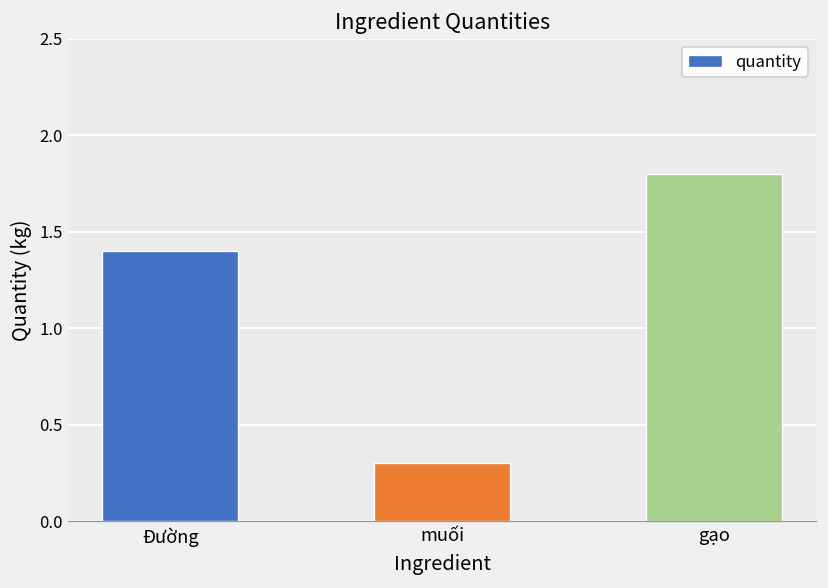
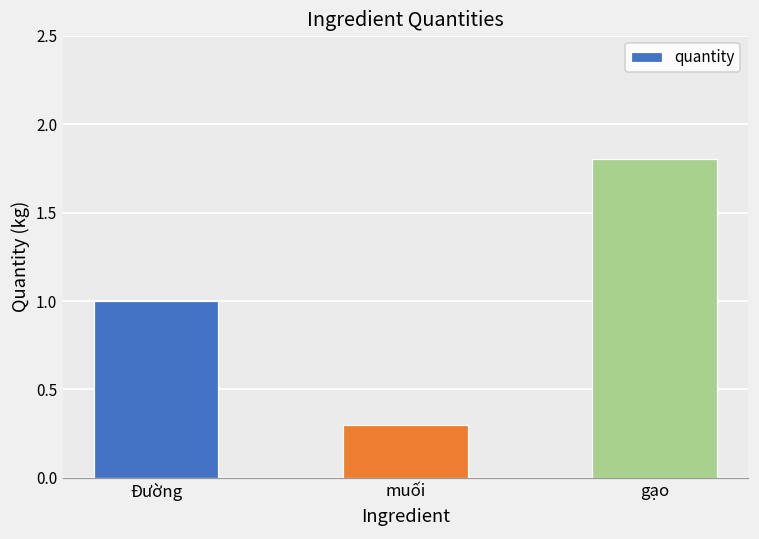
  {
-   "Đường": 1.4,
+   "Đường": 1.0,
    "muối": 0.3,
    "gạo": 1.8
  }
